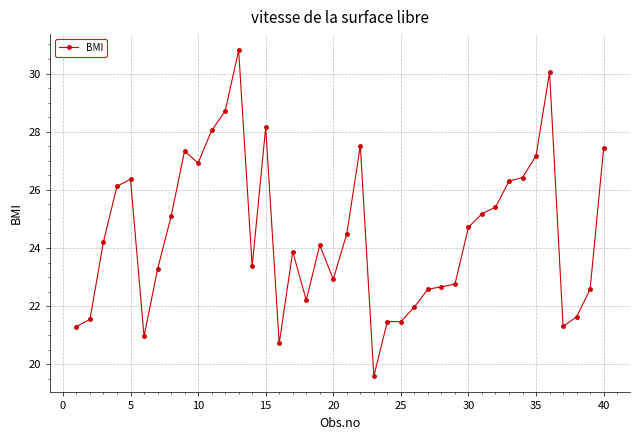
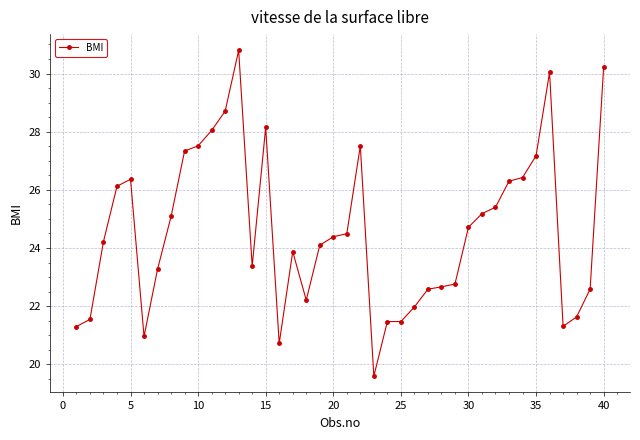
  {
    "5": 26.4,
-   "10": 26.9,
+   "10": 27.5,
    "15": 28.2,
-   "20": 22.9,
+   "20": 24.4,
    "25": 21.5,
    "30": 24.7,
    "35": 27.2,
-   "40": 27.4
+   "40": 30.2
  }
